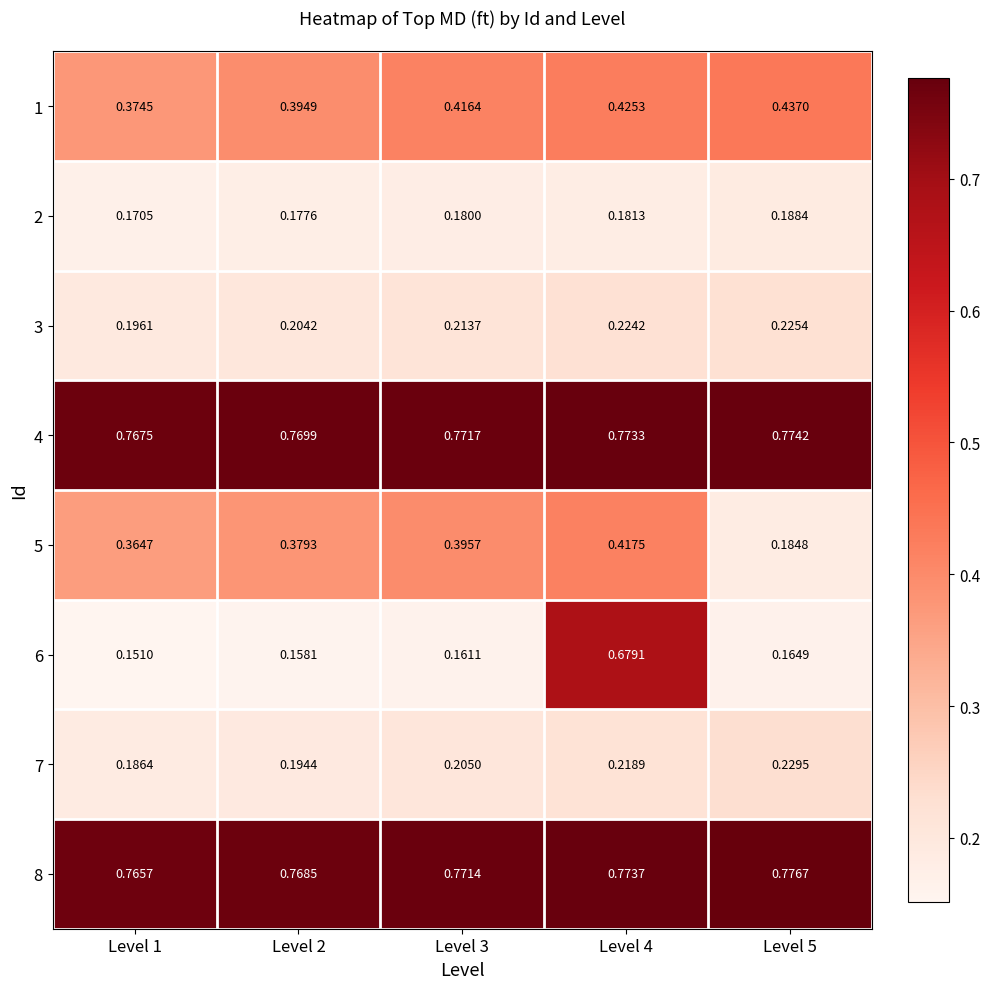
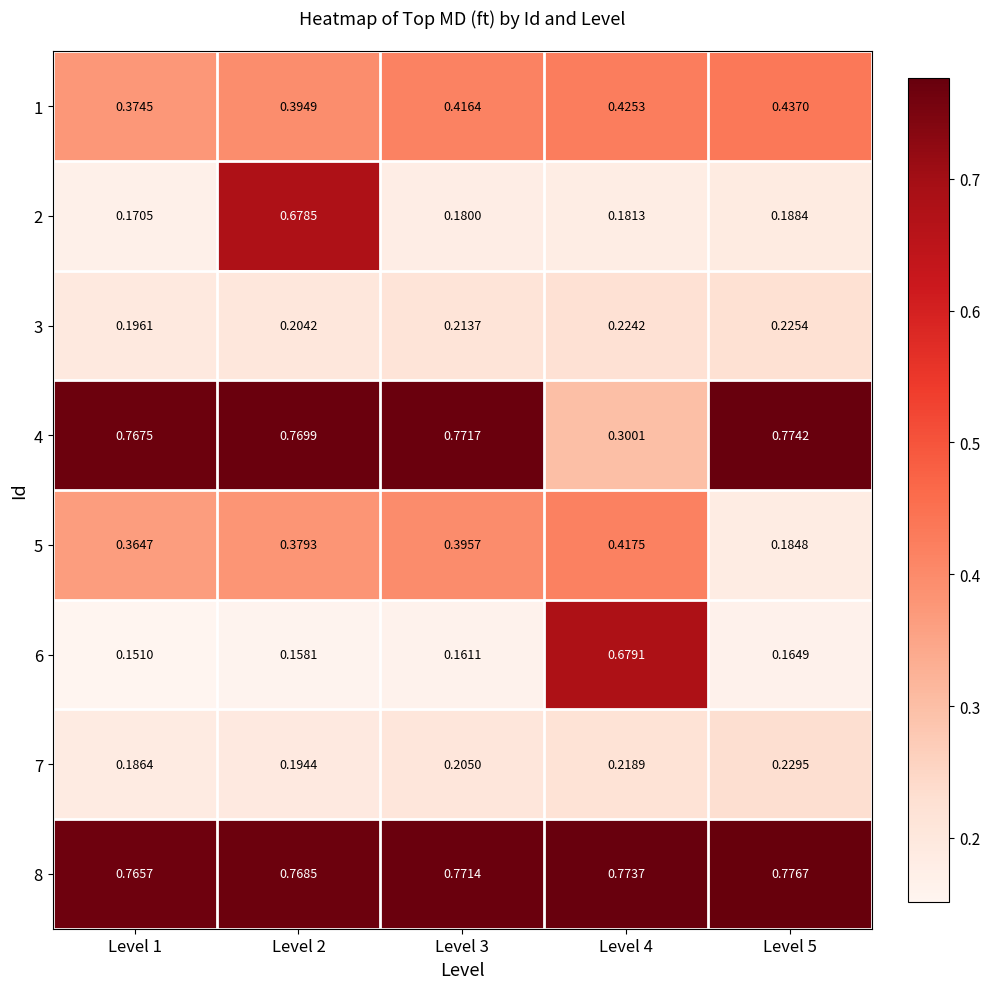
  {
    "1": {
      "Level 1": 0.3745,
      "Level 2": 0.3949,
      "Level 3": 0.4164,
      "Level 4": 0.4253,
      "Level 5": 0.4370
    },
    "2": {
      "Level 1": 0.1705,
-     "Level 2": 0.1776,
+     "Level 2": 0.6785,
      "Level 3": 0.1800,
      "Level 4": 0.1813,
      "Level 5": 0.1884
    },
    "3": {
      "Level 1": 0.1961,
      "Level 2": 0.2042,
      "Level 3": 0.2137,
      "Level 4": 0.2242,
      "Level 5": 0.2254
    },
    "4": {
      "Level 1": 0.7675,
      "Level 2": 0.7699,
      "Level 3": 0.7717,
-     "Level 4": 0.7733,
+     "Level 4": 0.3001,
      "Level 5": 0.7742
    },
    "5": {
      "Level 1": 0.3647,
      "Level 2": 0.3793,
      "Level 3": 0.3957,
      "Level 4": 0.4175,
      "Level 5": 0.1848
    },
    "6": {
      "Level 1": 0.1510,
      "Level 2": 0.1581,
      "Level 3": 0.1611,
      "Level 4": 0.6791,
      "Level 5": 0.1649
    },
    "7": {
      "Level 1": 0.1864,
      "Level 2": 0.1944,
      "Level 3": 0.2050,
      "Level 4": 0.2189,
      "Level 5": 0.2295
    },
    "8": {
      "Level 1": 0.7657,
      "Level 2": 0.7685,
      "Level 3": 0.7714,
      "Level 4": 0.7737,
      "Level 5": 0.7767
    }
  }
